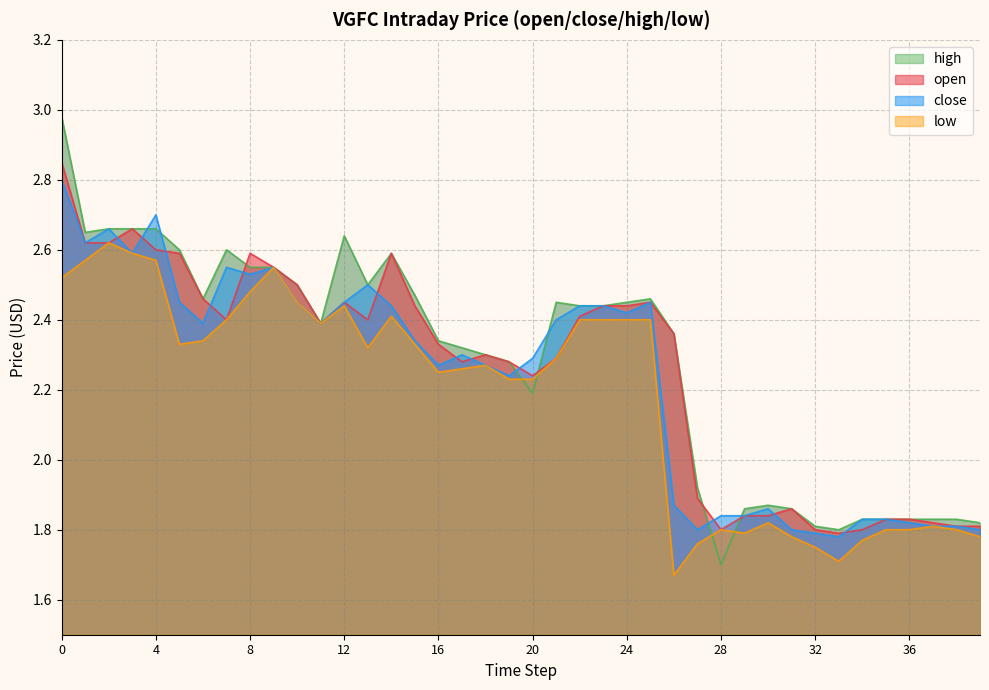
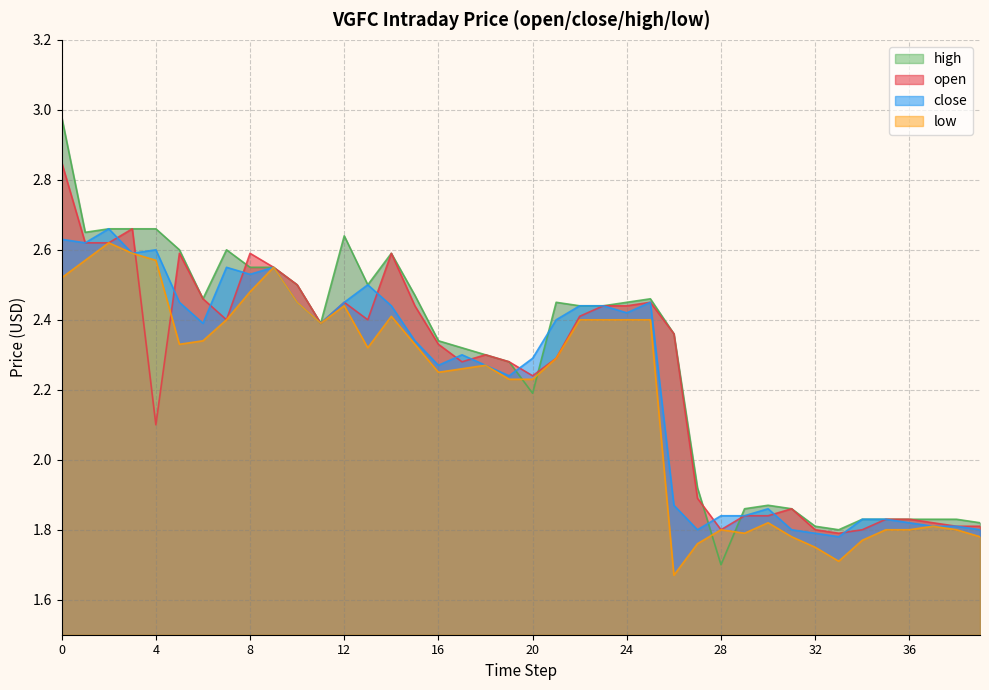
  {
    "high": {
      "20": 2.19,
      "28": 1.70
    },
    "open": {
      "0": 2.85,
-     "4": 2.6,
+     "4": 2.1,
      "8": 2.59,
      "16": 2.33,
      "20": 2.24,
      "24": 2.44,
      "32": 1.8
    },
    "close": {
-     "0": 2.80,
-     "4": 2.7,
+     "0": 2.63,
+     "4": 2.6,
      "8": 2.53,
      "16": 2.27,
      "20": 2.29,
      "24": 2.42,
      "28": 1.84,
      "32": 1.79,
      "36": 1.82
    },
    "low": {
      "0": 2.52,
      "4": 2.57,
      "8": 2.48,
      "12": 2.44,
      "16": 2.25,
      "24": 2.40,
      "32": 1.75,
      "36": 1.80
    }
  }
